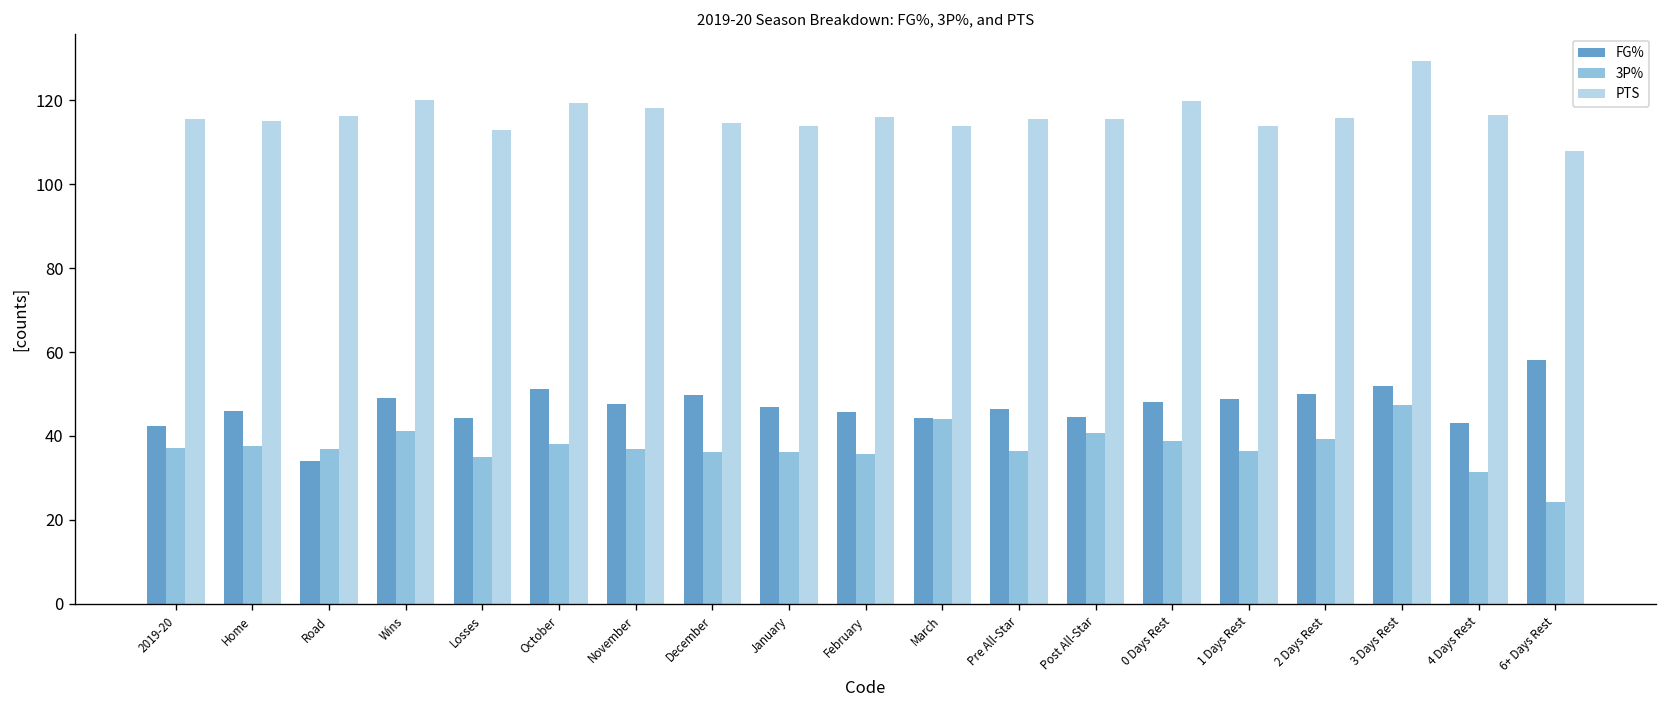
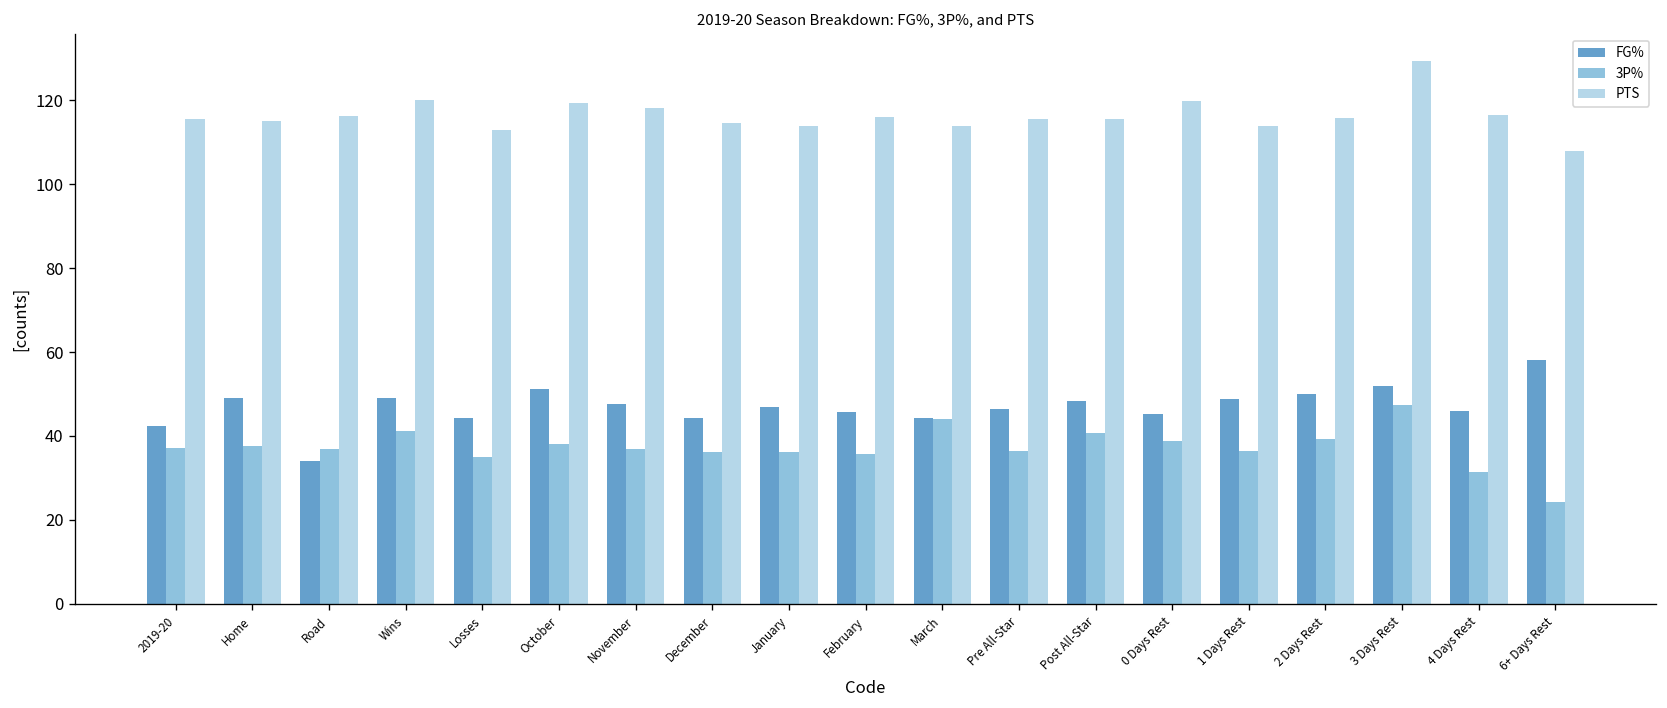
  {
    "FG%": {
      "2019-20": 42,
-     "Home": 46,
+     "Home": 49,
      "Road": 34,
      "Wins": 49,
      "Losses": 44,
      "October": 51,
      "November": 48,
-     "December": 50,
+     "December": 44,
      "January": 47,
      "February": 46,
      "March": 44,
      "Pre All-Star": 46,
-     "Post All-Star": 45,
-     "0 Days Rest": 48,
+     "Post All-Star": 48,
+     "0 Days Rest": 45,
      "1 Days Rest": 49,
      "2 Days Rest": 50,
      "3 Days Rest": 52,
-     "4 Days Rest": 43,
+     "4 Days Rest": 46,
      "6+ Days Rest": 58
    }
  }
